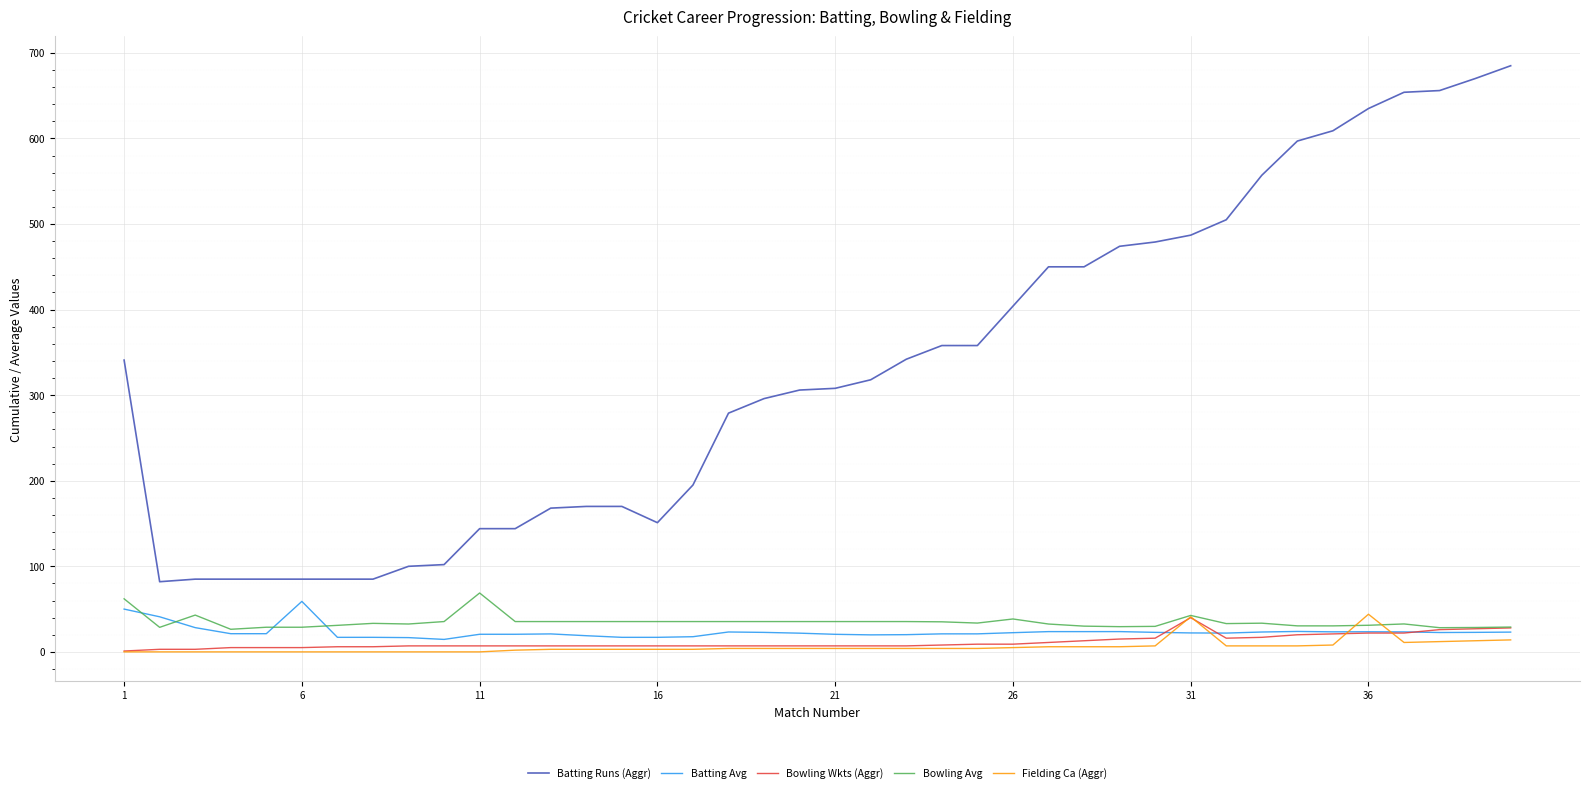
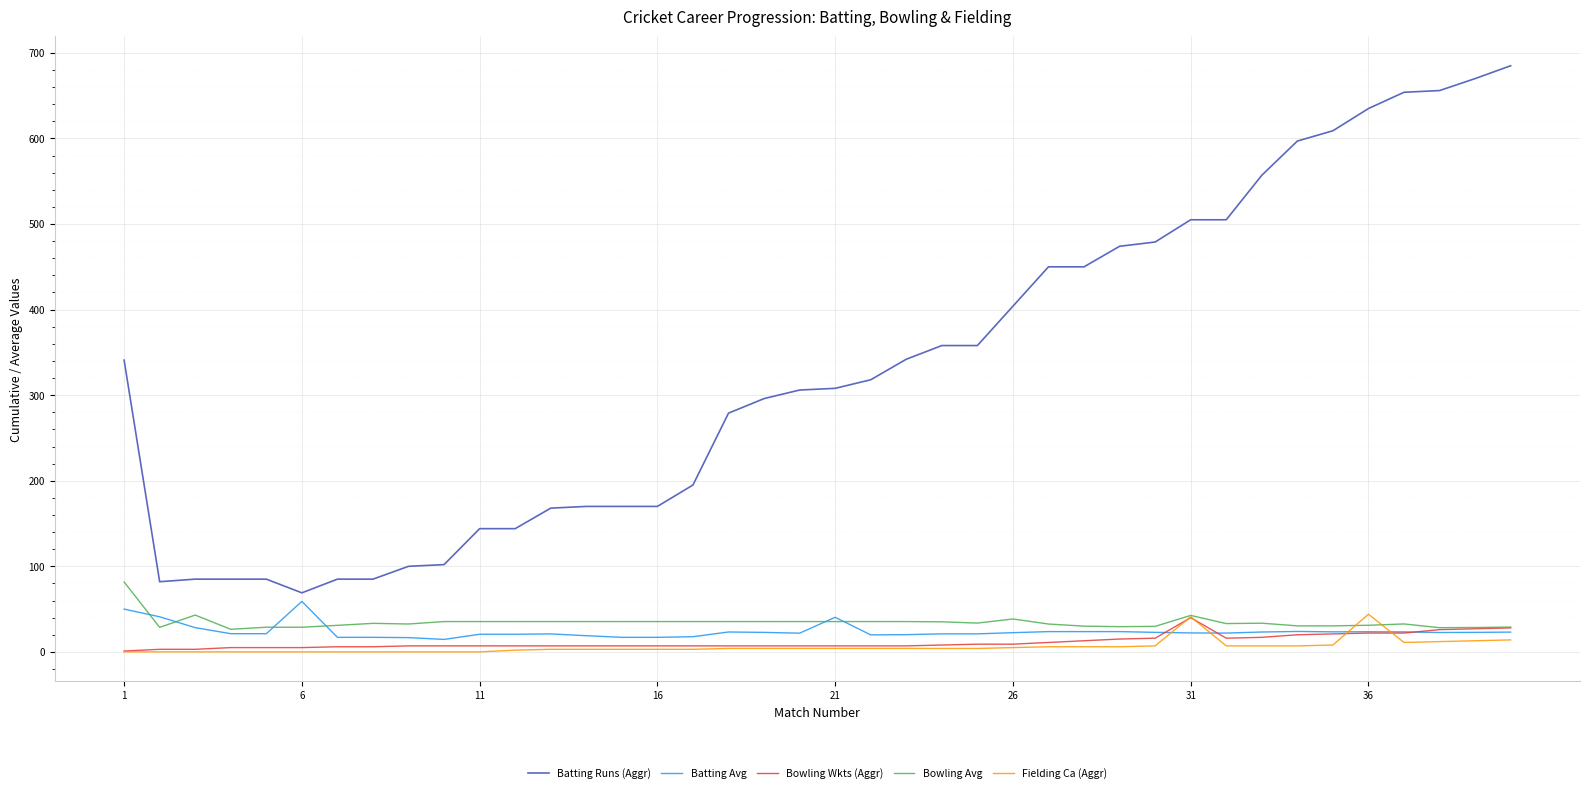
  {
    "Batting Runs (Aggr)": {
      "1": 340,
-     "6": 90,
+     "6": 70,
      "11": 140,
-     "16": 150,
+     "16": 170,
      "21": 310,
      "26": 400,
-     "31": 490,
+     "31": 510,
      "36": 640
    },
    "Batting Avg": {
      "1": 50,
      "6": 60,
      "11": 20,
      "16": 20,
-     "21": 20,
+     "21": 40,
      "26": 20,
      "31": 20
    },
    "Bowling Wkts (Aggr)": {
      "6": 10,
      "11": 10,
      "16": 10,
      "21": 10,
      "26": 10
    },
    "Bowling Avg": {
-     "1": 60,
+     "1": 80,
      "6": 30,
-     "11": 70,
+     "11": 40,
      "16": 40,
      "21": 40,
      "26": 40,
      "36": 30
    },
    "Fielding Ca (Aggr)": {
      "6": 0,
      "11": 0,
      "16": 0,
      "21": 0,
      "26": 10,
      "36": 40
    }
  }
